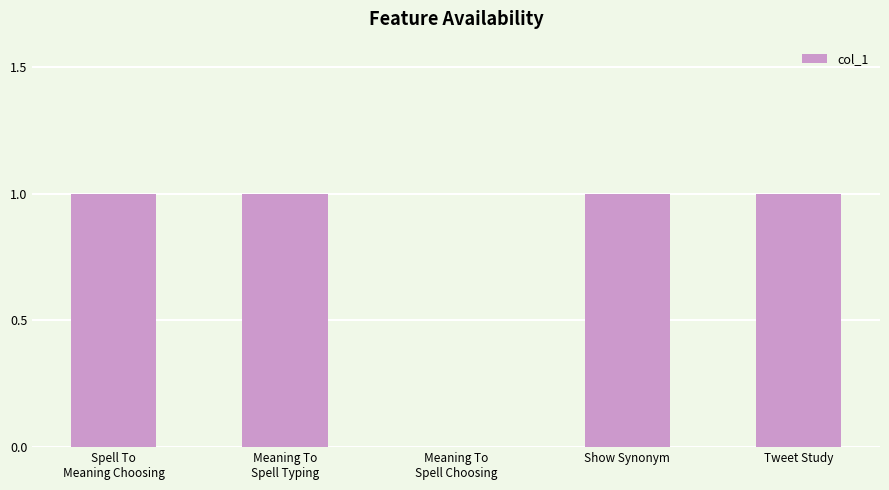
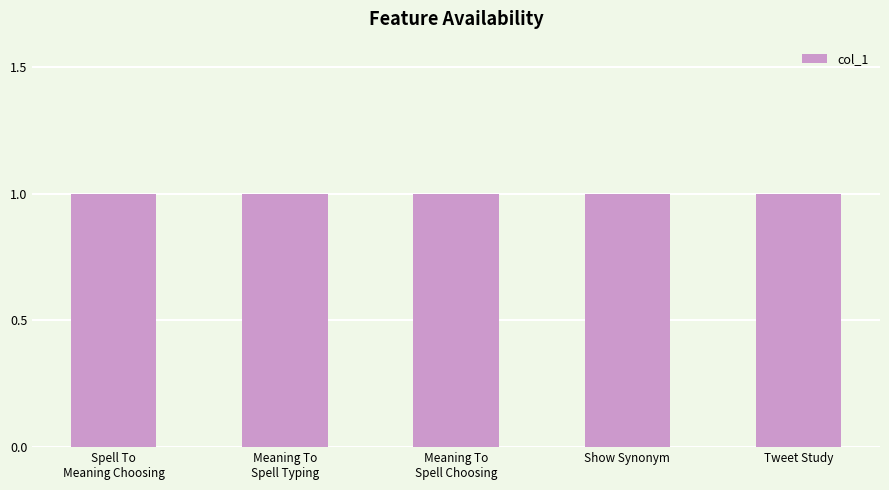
  {
    "Spell To Meaning Choosing": 1,
    "Meaning To Spell Typing": 1,
-   "Meaning To Spell Choosing": 0,
+   "Meaning To Spell Choosing": 1,
    "Show Synonym": 1,
    "Tweet Study": 1
  }
